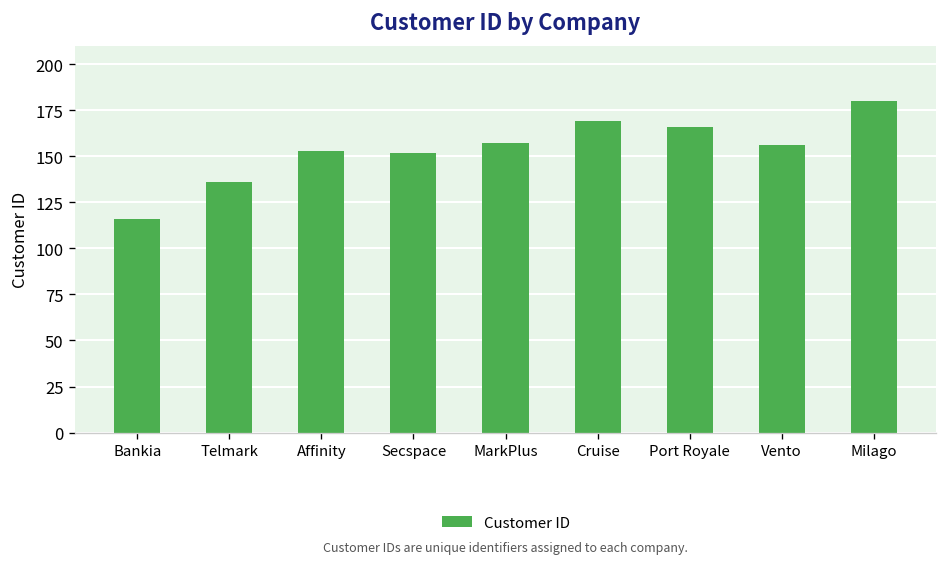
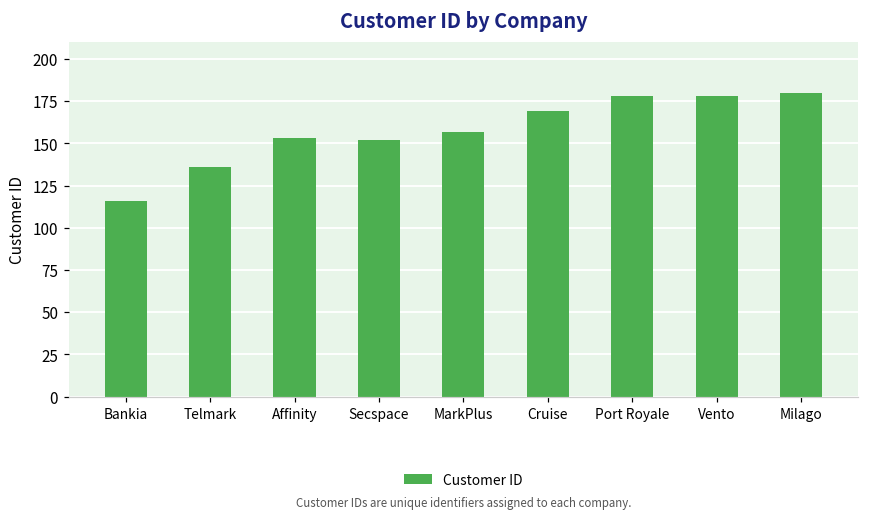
  {
    "Bankia": 116,
    "Telmark": 136,
    "Affinity": 153,
    "Secspace": 152,
    "MarkPlus": 157,
    "Cruise": 169,
-   "Port Royale": 166,
-   "Vento": 156,
+   "Port Royale": 178,
+   "Vento": 178,
    "Milago": 180
  }
